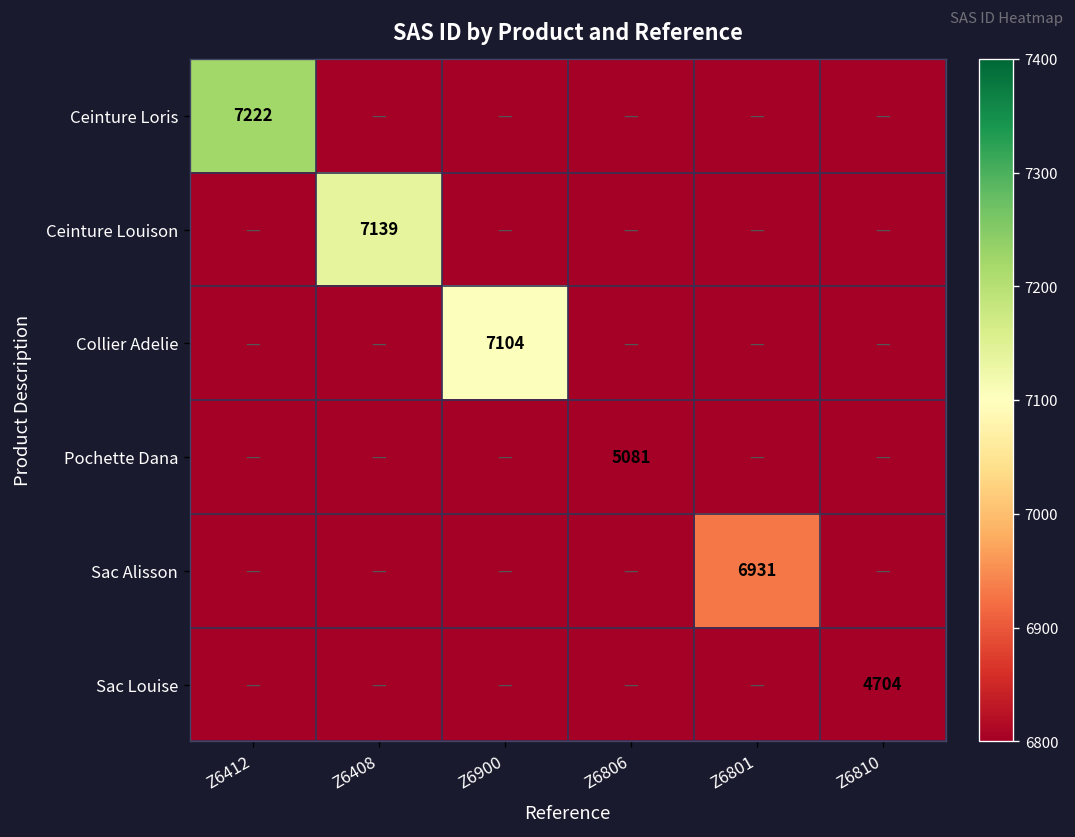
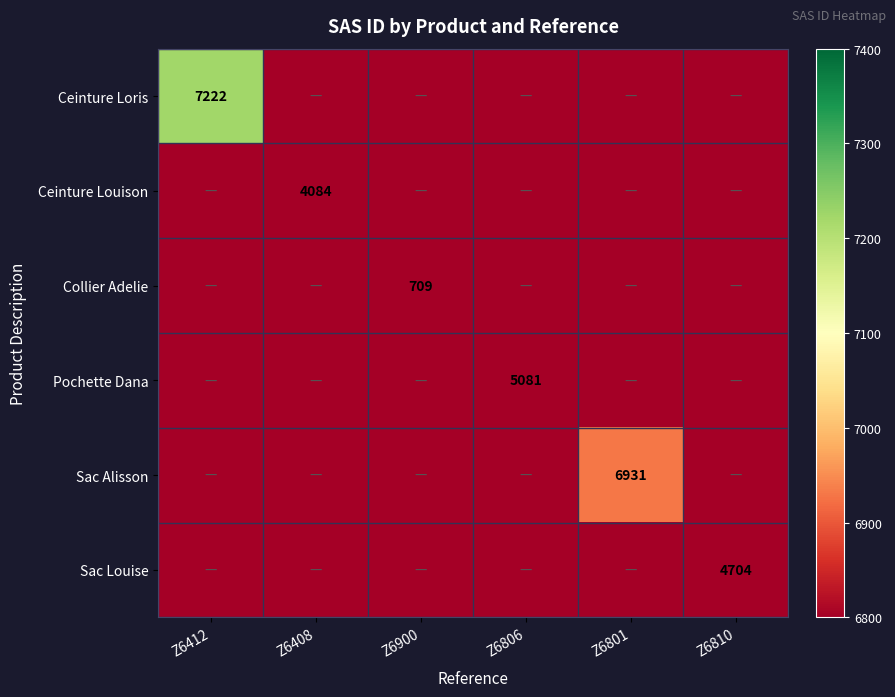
  {
    "Ceinture Loris": {
      "Z6412": 7222
    },
    "Ceinture Louison": {
-     "Z6408": 7139
+     "Z6408": 4084
    },
    "Collier Adelie": {
-     "Z6900": 7104
+     "Z6900": 709
    },
    "Pochette Dana": {
      "Z6806": 5081
    },
    "Sac Alisson": {
      "Z6801": 6931
    },
    "Sac Louise": {
      "Z6810": 4704
    }
  }
